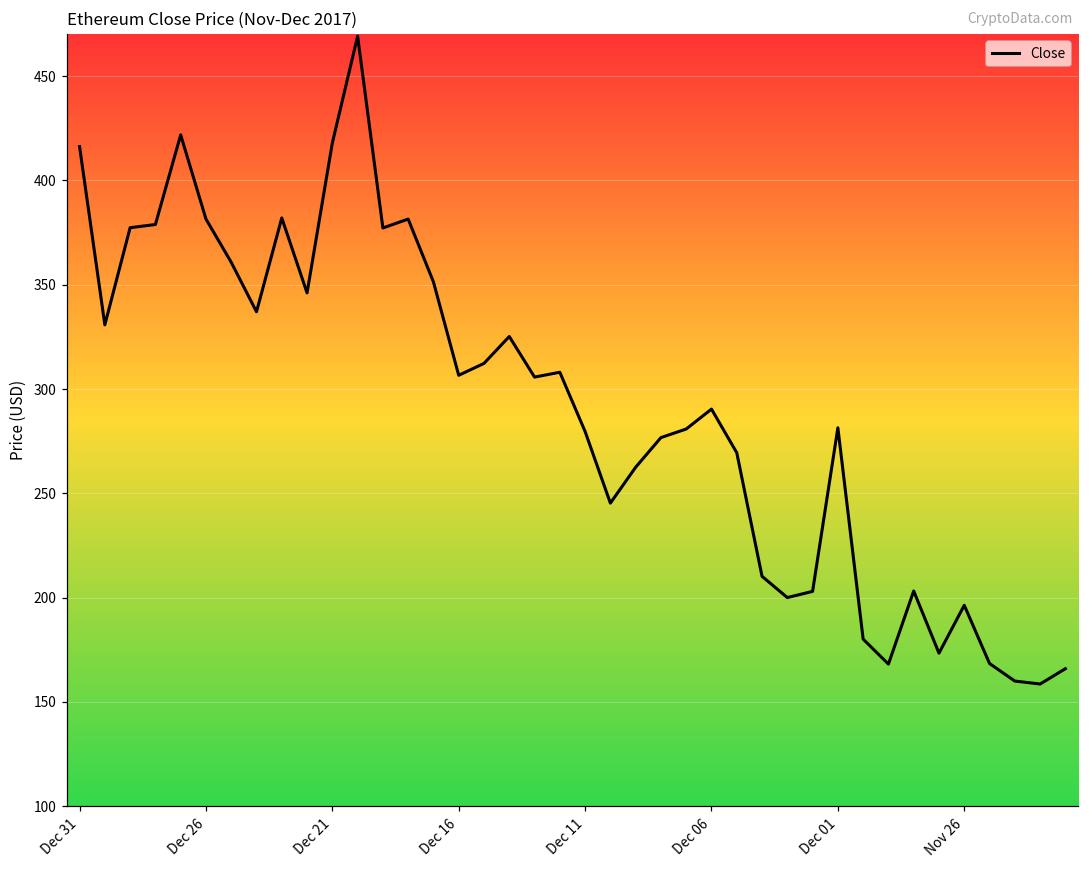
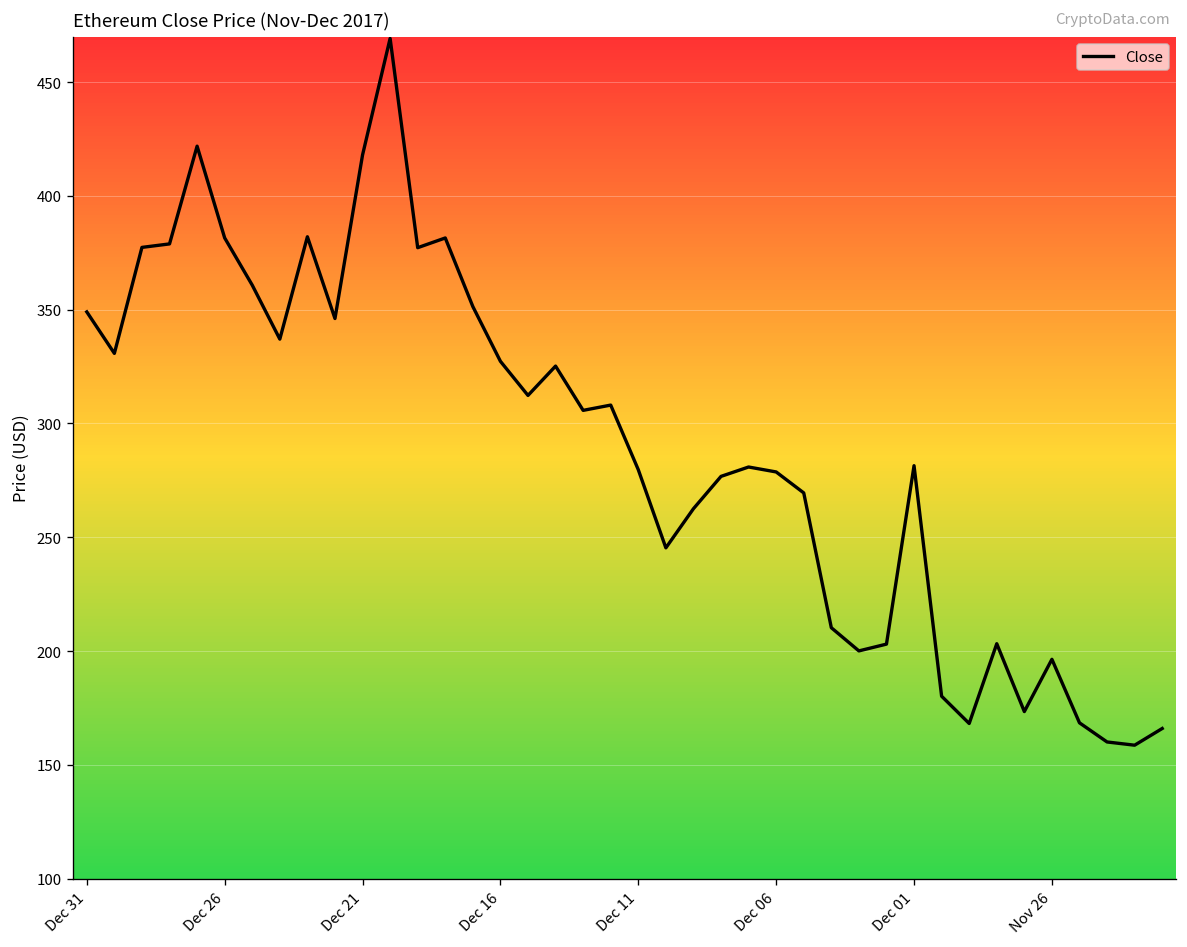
  {
-   "Dec 31": 416,
+   "Dec 31": 349,
    "Dec 26": 382,
    "Dec 21": 418,
-   "Dec 16": 307,
+   "Dec 16": 327,
    "Dec 11": 280,
-   "Dec 06": 290,
+   "Dec 06": 279,
    "Dec 01": 281,
    "Nov 26": 196
  }
